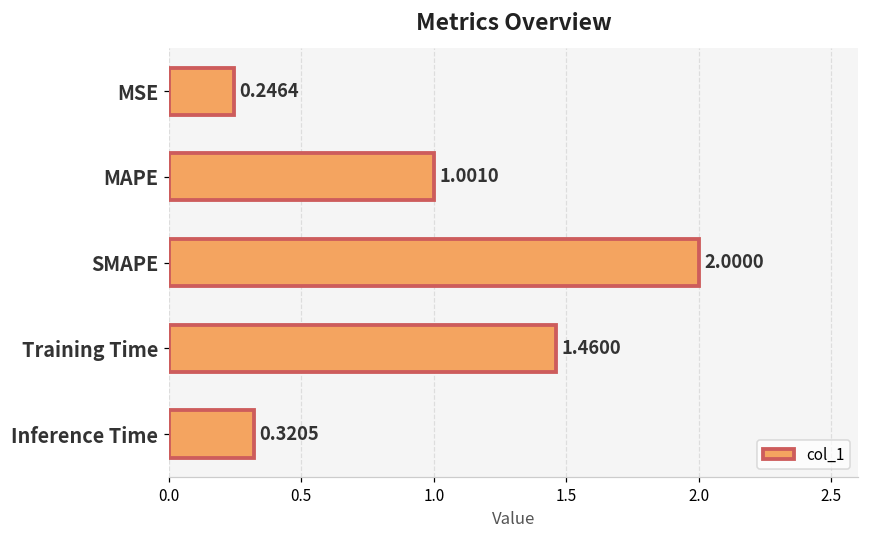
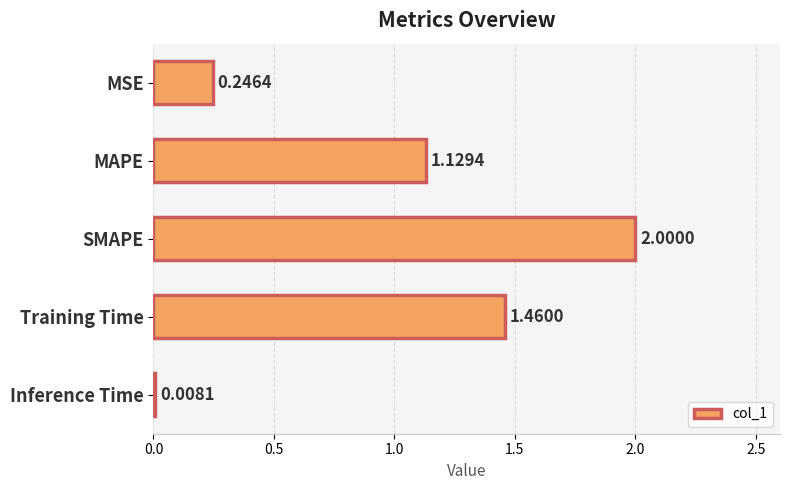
  {
    "MSE": 0.2464,
-   "MAPE": 1.0010,
+   "MAPE": 1.1294,
    "SMAPE": 2.0000,
    "Training Time": 1.4600,
-   "Inference Time": 0.3205
+   "Inference Time": 0.0081
  }
